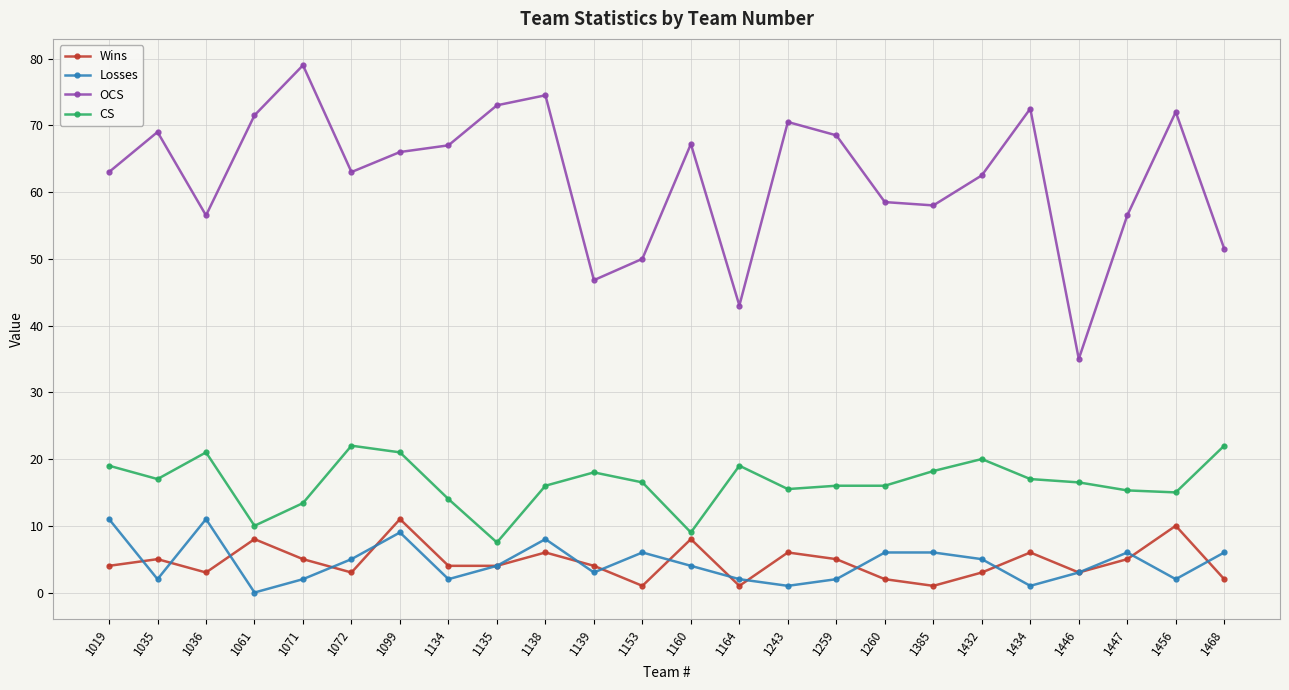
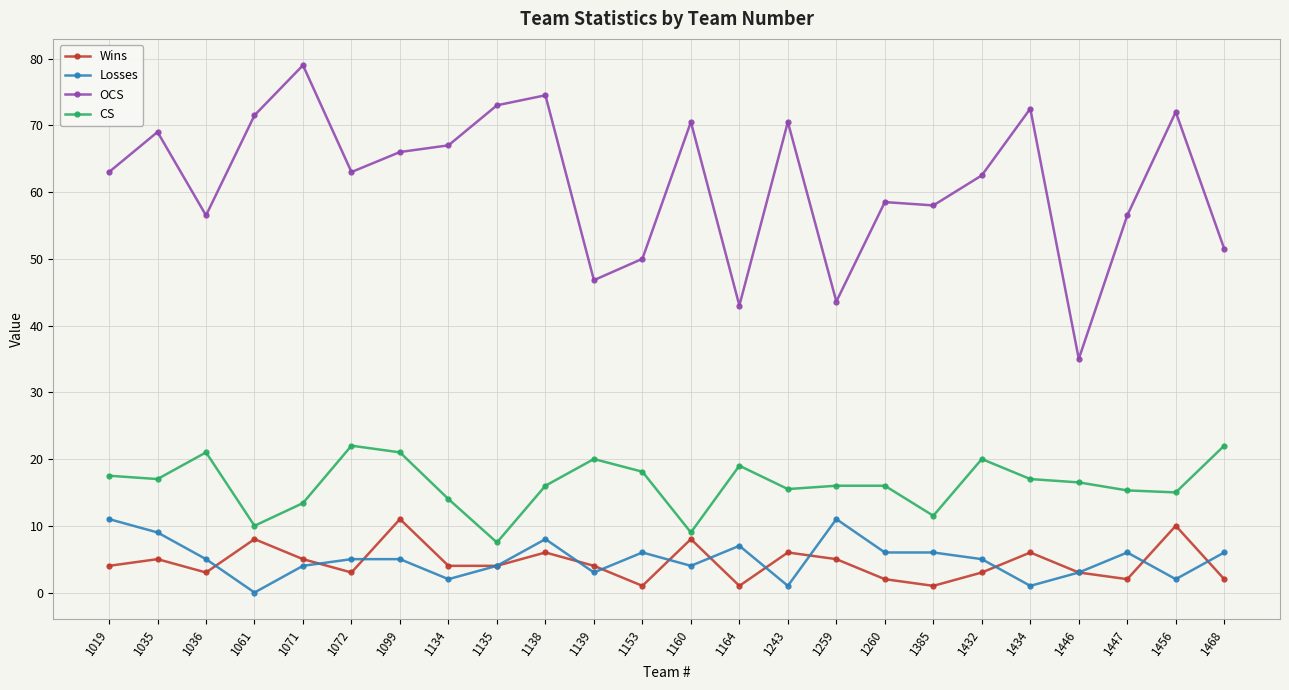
  {
    "Wins": {
      "1019": 4,
      "1035": 5,
      "1036": 3,
      "1061": 8,
      "1071": 5,
      "1072": 3,
      "1099": 11,
      "1134": 4,
      "1138": 6,
      "1139": 4,
      "1153": 1,
      "1160": 8,
      "1164": 1,
      "1243": 6,
      "1259": 5,
      "1260": 2,
      "1385": 1,
      "1432": 3,
      "1434": 6,
-     "1447": 5,
+     "1447": 2,
      "1456": 10,
      "1468": 2
    },
    "Losses": {
      "1019": 11,
-     "1035": 2,
-     "1036": 11,
+     "1035": 9,
+     "1036": 5,
      "1061": 0,
-     "1071": 2,
+     "1071": 4,
      "1072": 5,
-     "1099": 9,
+     "1099": 5,
      "1134": 2,
      "1138": 8,
      "1139": 3,
      "1153": 6,
      "1160": 4,
-     "1164": 2,
+     "1164": 7,
      "1243": 1,
-     "1259": 2,
+     "1259": 11,
      "1260": 6,
      "1385": 6,
      "1432": 5,
      "1434": 1,
      "1447": 6,
      "1456": 2,
      "1468": 6
    },
    "OCS": {
      "1019": 63,
      "1035": 69,
      "1036": 57,
      "1061": 72,
      "1071": 79,
      "1072": 63,
      "1099": 66,
      "1134": 67,
      "1135": 73,
      "1138": 75,
      "1139": 47,
      "1153": 50,
-     "1160": 67,
+     "1160": 71,
      "1164": 43,
      "1243": 71,
-     "1259": 69,
+     "1259": 44,
      "1260": 59,
      "1385": 58,
      "1432": 63,
      "1434": 73,
      "1446": 35,
      "1447": 57,
      "1456": 72,
      "1468": 52
    },
    "CS": {
-     "1019": 19,
+     "1019": 18,
      "1035": 17,
      "1036": 21,
      "1061": 10,
      "1071": 13,
      "1072": 22,
      "1099": 21,
      "1134": 14,
      "1135": 8,
      "1138": 16,
-     "1139": 18,
-     "1153": 17,
+     "1139": 20,
+     "1153": 18,
      "1160": 9,
      "1164": 19,
      "1243": 16,
      "1259": 16,
      "1260": 16,
-     "1385": 18,
+     "1385": 12,
      "1432": 20,
      "1434": 17,
      "1446": 17,
      "1447": 15,
      "1456": 15,
      "1468": 22
    }
  }
